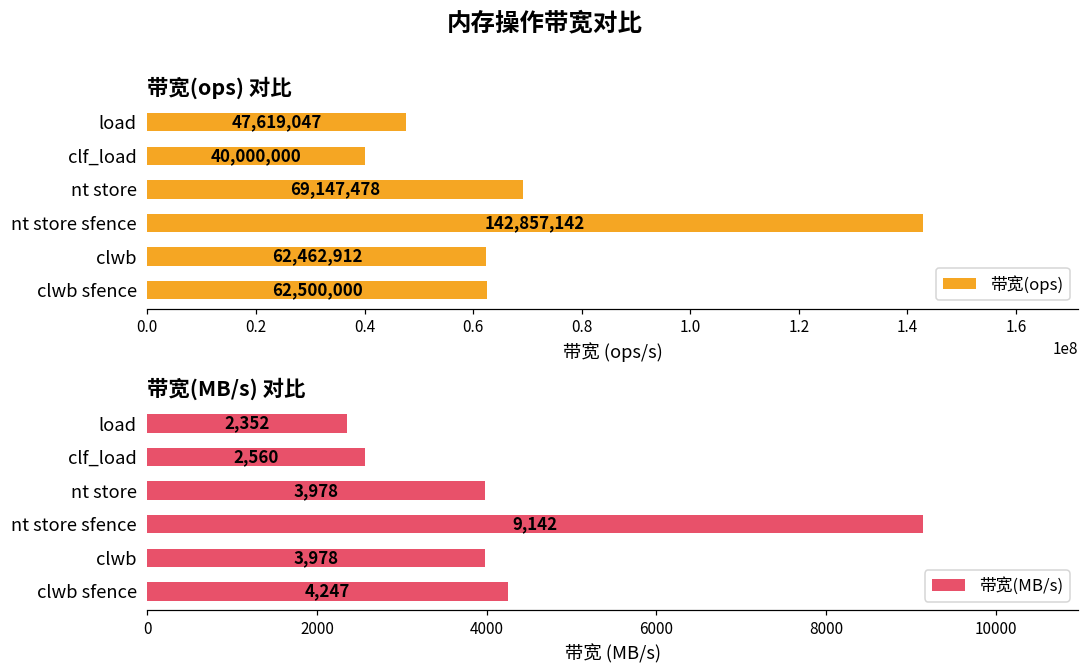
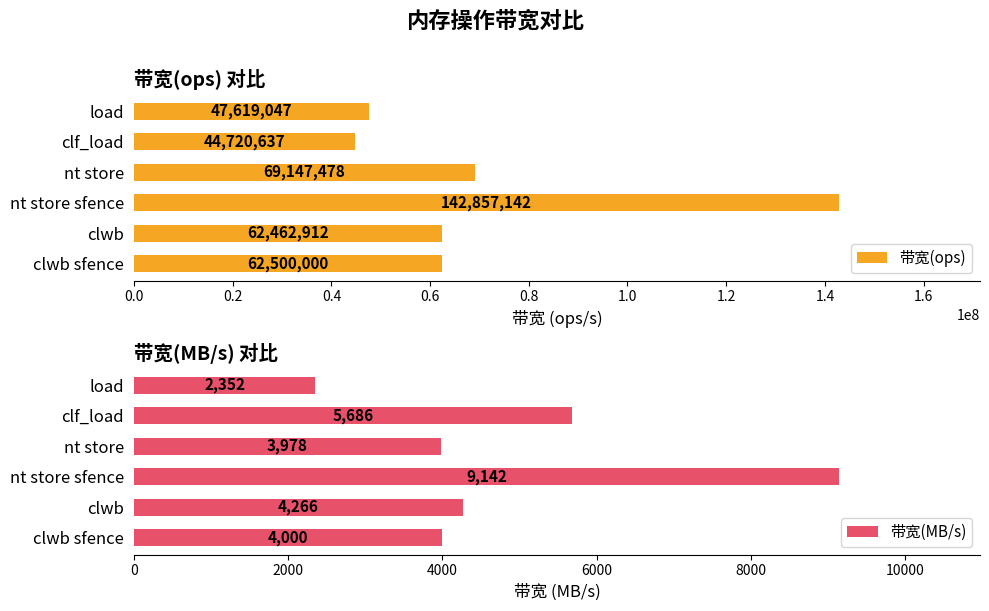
  {
    "带宽(ops) 对比": {
      "load": "47,619,047",
-     "clf_load": "40,000,000",
+     "clf_load": "44,720,637",
      "nt store": "69,147,478",
      "nt store sfence": "142,857,142",
      "clwb": "62,462,912",
      "clwb sfence": "62,500,000"
    },
    "带宽(MB/s) 对比": {
      "load": "2,352",
-     "clf_load": "2,560",
+     "clf_load": "5,686",
      "nt store": "3,978",
      "nt store sfence": "9,142",
-     "clwb": "3,978",
-     "clwb sfence": "4,247"
+     "clwb": "4,266",
+     "clwb sfence": "4,000"
    }
  }
